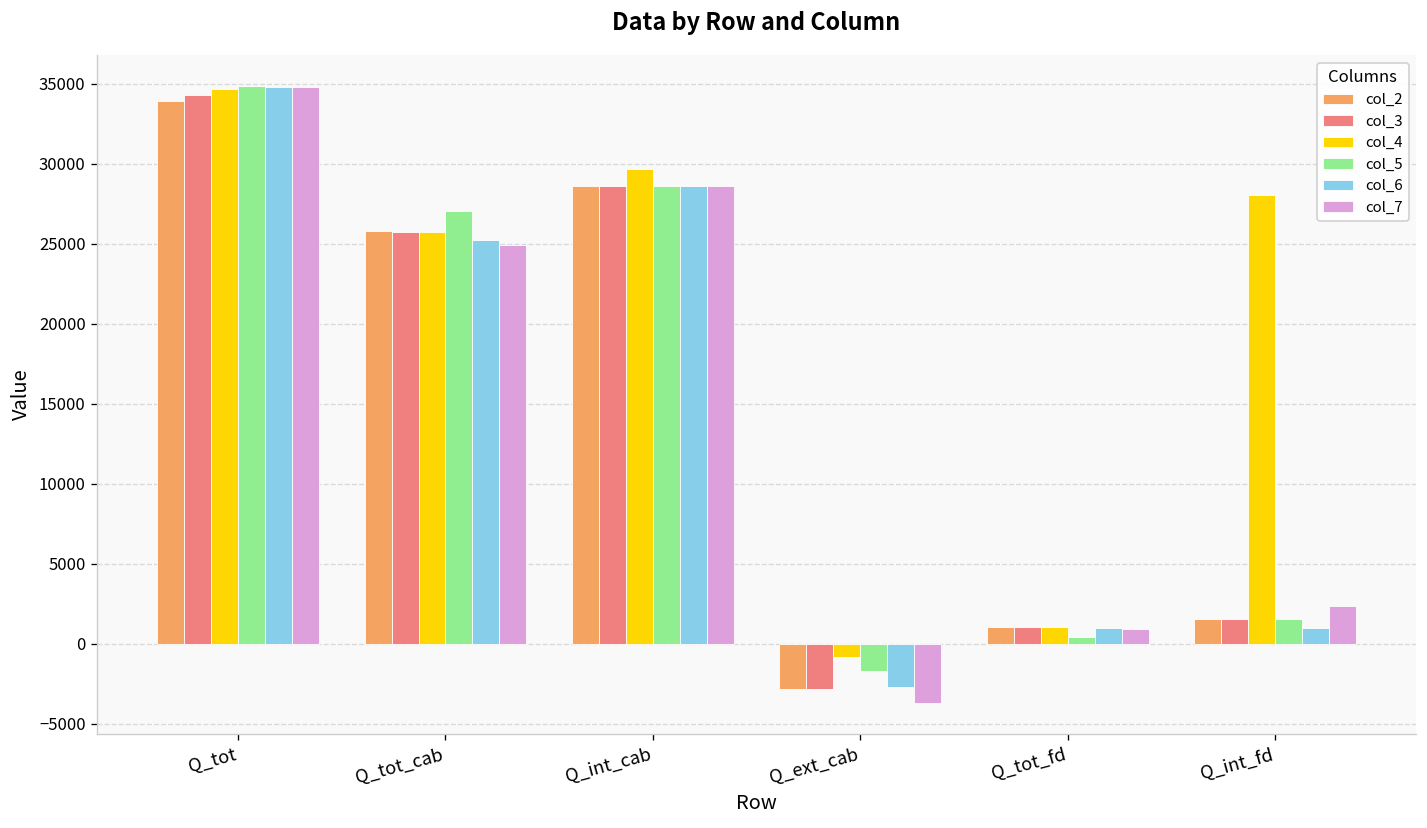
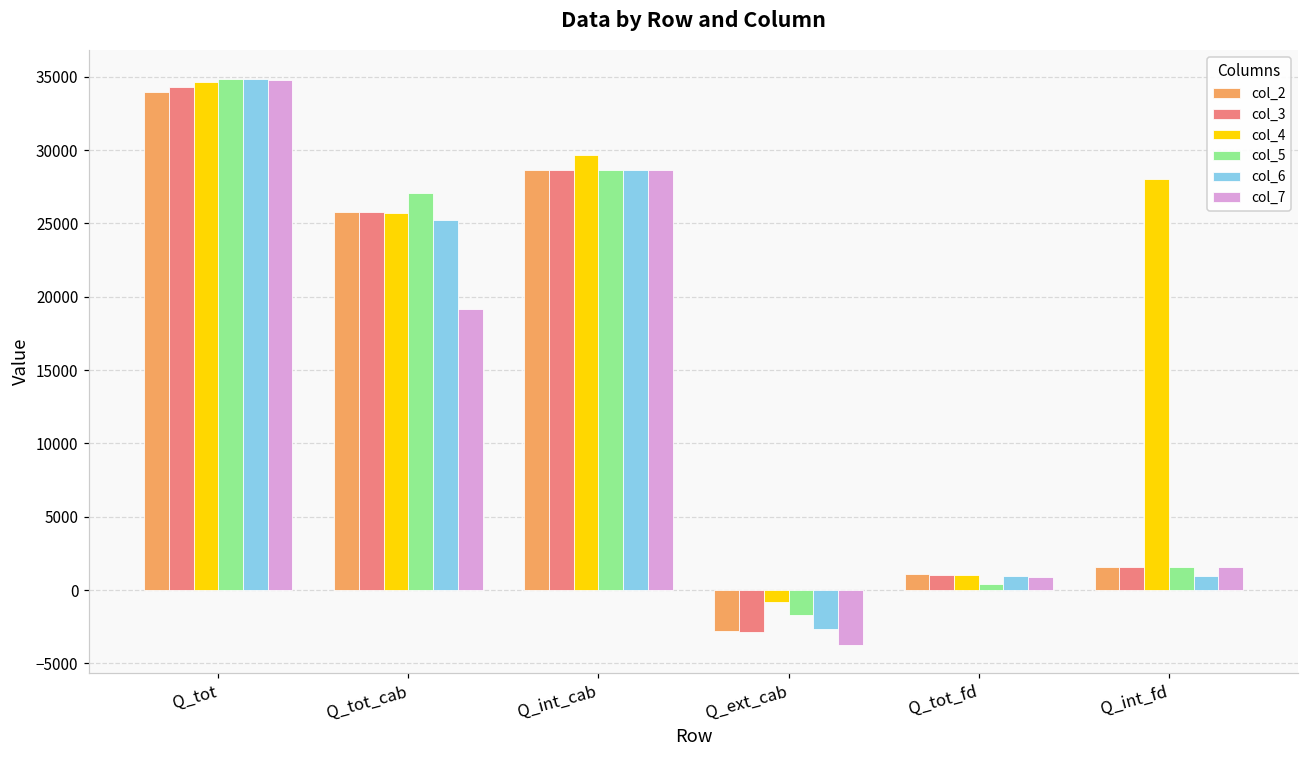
  {
    "col_4": {
      "Q_tot": 34700,
      "Q_tot_cab": 25700,
      "Q_int_cab": 29700,
      "Q_ext_cab": -800,
      "Q_tot_fd": 1100,
      "Q_int_fd": 28000
    },
    "col_5": {
      "Q_tot": 34900,
      "Q_tot_cab": 27100,
      "Q_int_cab": 28600,
      "Q_ext_cab": -1700,
      "Q_tot_fd": 400,
      "Q_int_fd": 1600
    },
    "col_6": {
      "Q_tot": 34800,
      "Q_tot_cab": 25200,
      "Q_int_cab": 28600,
      "Q_ext_cab": -2700,
      "Q_tot_fd": 1000,
      "Q_int_fd": 1000
    },
    "col_7": {
      "Q_tot": 34800,
-     "Q_tot_cab": 24900,
+     "Q_tot_cab": 19200,
      "Q_int_cab": 28600,
      "Q_ext_cab": -3700,
      "Q_tot_fd": 900,
-     "Q_int_fd": 2300
+     "Q_int_fd": 1600
    }
  }
